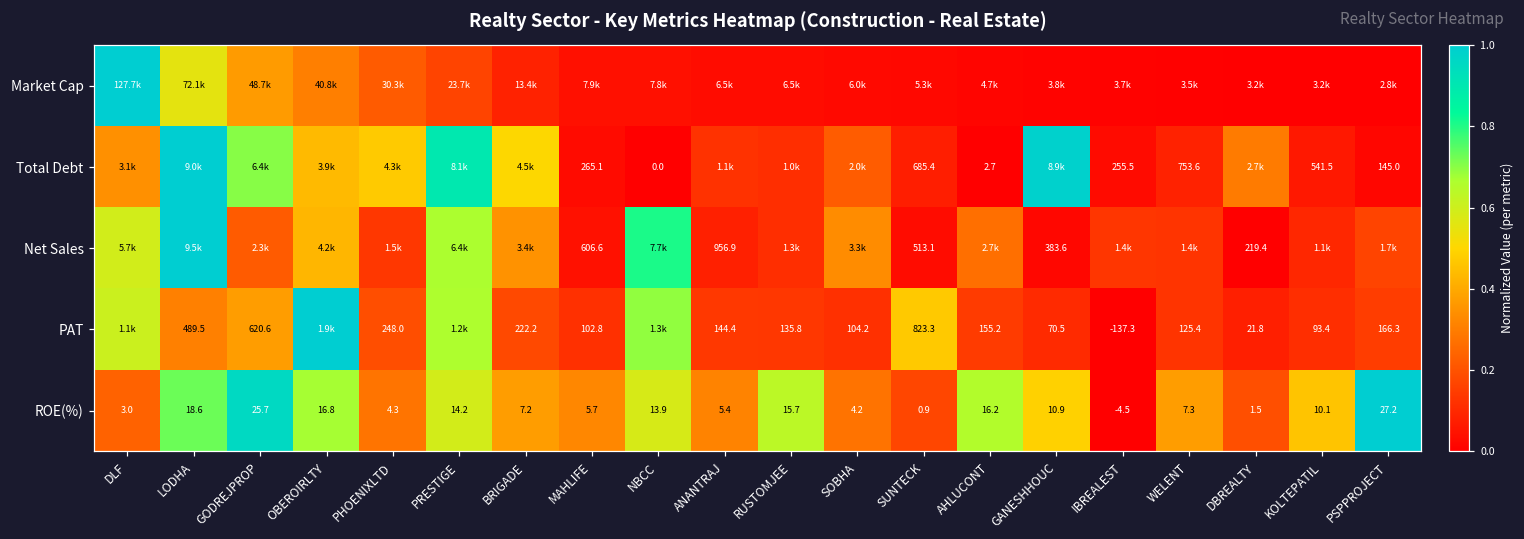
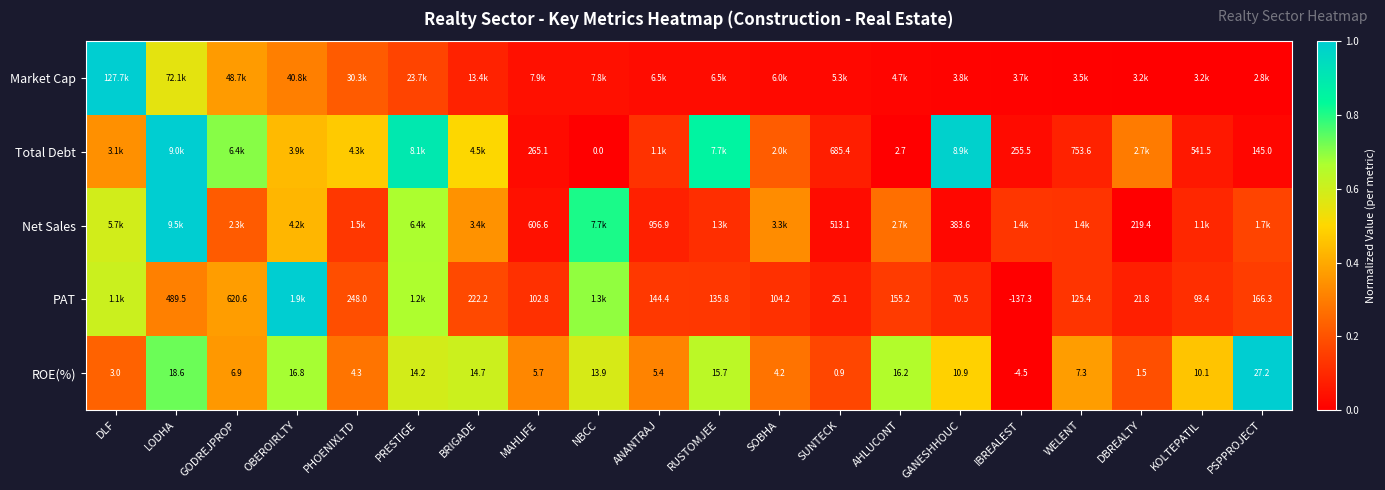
  {
    "Market Cap": {
      "DLF": "127.7k",
      "LODHA": "72.1k",
      "GODREJPROP": "48.7k",
      "OBEROIRLTY": "40.8k",
      "PHOENIXLTD": "30.3k",
      "PRESTIGE": "23.7k",
      "BRIGADE": "13.4k",
      "MAHLIFE": "7.9k",
      "NBCC": "7.8k",
      "ANANTRAJ": "6.5k",
      "RUSTOMJEE": "6.5k",
      "SOBHA": "6.0k",
      "SUNTECK": "5.3k",
      "AHLUCONT": "4.7k",
      "GANESHHOUC": "3.8k",
      "IBREALEST": "3.7k",
      "WELENT": "3.5k",
      "DBREALTY": "3.2k",
      "KOLTEPATIL": "3.2k",
      "PSPPROJECT": "2.8k"
    },
    "Total Debt": {
      "DLF": "3.1k",
      "LODHA": "9.0k",
      "GODREJPROP": "6.4k",
      "OBEROIRLTY": "3.9k",
      "PHOENIXLTD": "4.3k",
      "PRESTIGE": "8.1k",
      "BRIGADE": "4.5k",
      "MAHLIFE": "265.1",
      "NBCC": "0.0",
      "ANANTRAJ": "1.1k",
-     "RUSTOMJEE": "1.0k",
+     "RUSTOMJEE": "7.7k",
      "SOBHA": "2.0k",
      "SUNTECK": "685.4",
      "AHLUCONT": "2.7",
      "GANESHHOUC": "8.9k",
      "IBREALEST": "255.5",
      "WELENT": "753.6",
      "DBREALTY": "2.7k",
      "KOLTEPATIL": "541.5",
      "PSPPROJECT": "145.0"
    },
    "Net Sales": {
      "DLF": "5.7k",
      "LODHA": "9.5k",
      "GODREJPROP": "2.3k",
      "OBEROIRLTY": "4.2k",
      "PHOENIXLTD": "1.5k",
      "PRESTIGE": "6.4k",
      "BRIGADE": "3.4k",
      "MAHLIFE": "606.6",
      "NBCC": "7.7k",
      "ANANTRAJ": "956.9",
      "RUSTOMJEE": "1.3k",
      "SOBHA": "3.3k",
      "SUNTECK": "513.1",
      "AHLUCONT": "2.7k",
      "GANESHHOUC": "383.6",
      "IBREALEST": "1.4k",
      "WELENT": "1.4k",
      "DBREALTY": "219.4",
      "KOLTEPATIL": "1.1k",
      "PSPPROJECT": "1.7k"
    },
    "PAT": {
      "DLF": "1.1k",
      "LODHA": "489.5",
      "GODREJPROP": "620.6",
      "OBEROIRLTY": "1.9k",
      "PHOENIXLTD": "248.0",
      "PRESTIGE": "1.2k",
      "BRIGADE": "222.2",
      "MAHLIFE": "102.8",
      "NBCC": "1.3k",
      "ANANTRAJ": "144.4",
      "RUSTOMJEE": "135.8",
      "SOBHA": "104.2",
-     "SUNTECK": "823.3",
+     "SUNTECK": "25.1",
      "AHLUCONT": "155.2",
      "GANESHHOUC": "70.5",
      "IBREALEST": "-137.3",
      "WELENT": "125.4",
      "DBREALTY": "21.8",
      "KOLTEPATIL": "93.4",
      "PSPPROJECT": "166.3"
    },
    "ROE(%)": {
      "DLF": "3.0",
      "LODHA": "18.6",
-     "GODREJPROP": "25.7",
+     "GODREJPROP": "6.9",
      "OBEROIRLTY": "16.8",
      "PHOENIXLTD": "4.3",
      "PRESTIGE": "14.2",
-     "BRIGADE": "7.2",
+     "BRIGADE": "14.7",
      "MAHLIFE": "5.7",
      "NBCC": "13.9",
      "ANANTRAJ": "5.4",
      "RUSTOMJEE": "15.7",
      "SOBHA": "4.2",
      "SUNTECK": "0.9",
      "AHLUCONT": "16.2",
      "GANESHHOUC": "10.9",
      "IBREALEST": "-4.5",
      "WELENT": "7.3",
      "DBREALTY": "1.5",
      "KOLTEPATIL": "10.1",
      "PSPPROJECT": "27.2"
    }
  }
